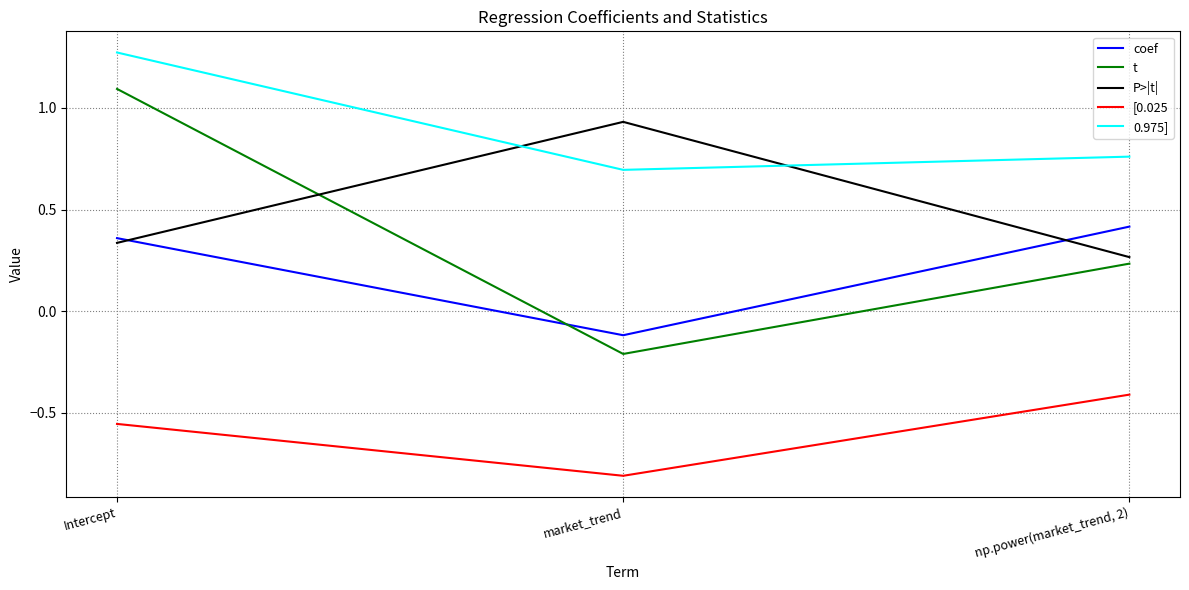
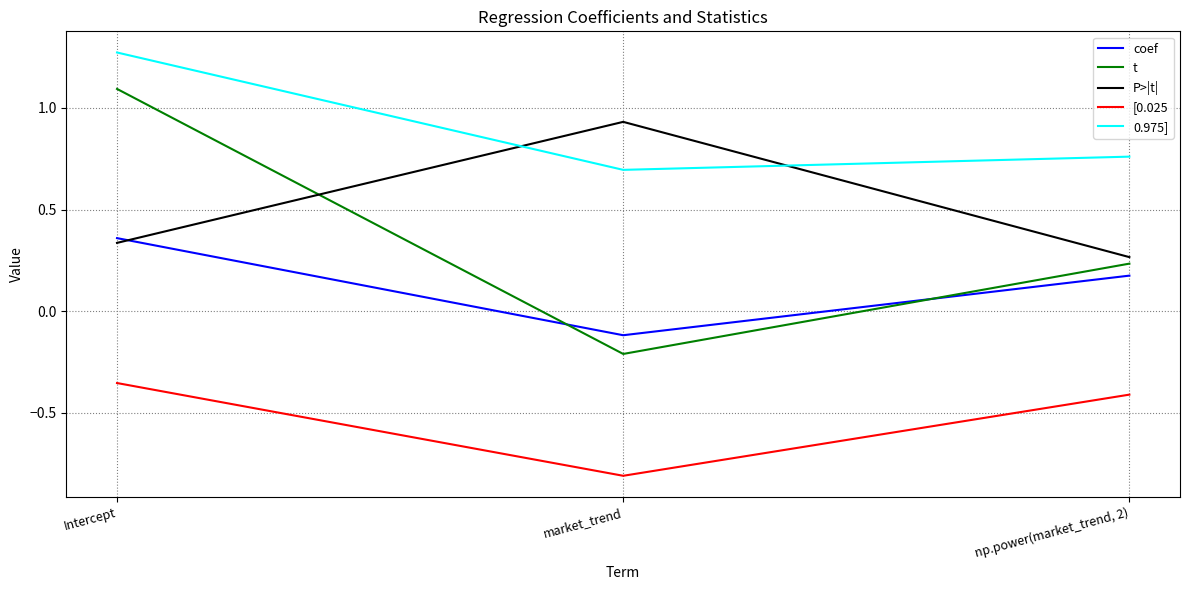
  {
    "coef": {
      "Intercept": 0.36,
      "market_trend": -0.12,
-     "np.power(market_trend, 2)": 0.42
+     "np.power(market_trend, 2)": 0.18
    },
    "t": {
      "Intercept": 1.09,
      "market_trend": -0.21,
      "np.power(market_trend, 2)": 0.23
    },
    "P>|t|": {
      "Intercept": 0.34,
      "market_trend": 0.93,
      "np.power(market_trend, 2)": 0.27
    },
    "[0.025": {
-     "Intercept": -0.55,
+     "Intercept": -0.35,
      "market_trend": -0.81,
      "np.power(market_trend, 2)": -0.41
    },
    "0.975]": {
      "Intercept": 1.27,
      "market_trend": 0.70,
      "np.power(market_trend, 2)": 0.76
    }
  }
